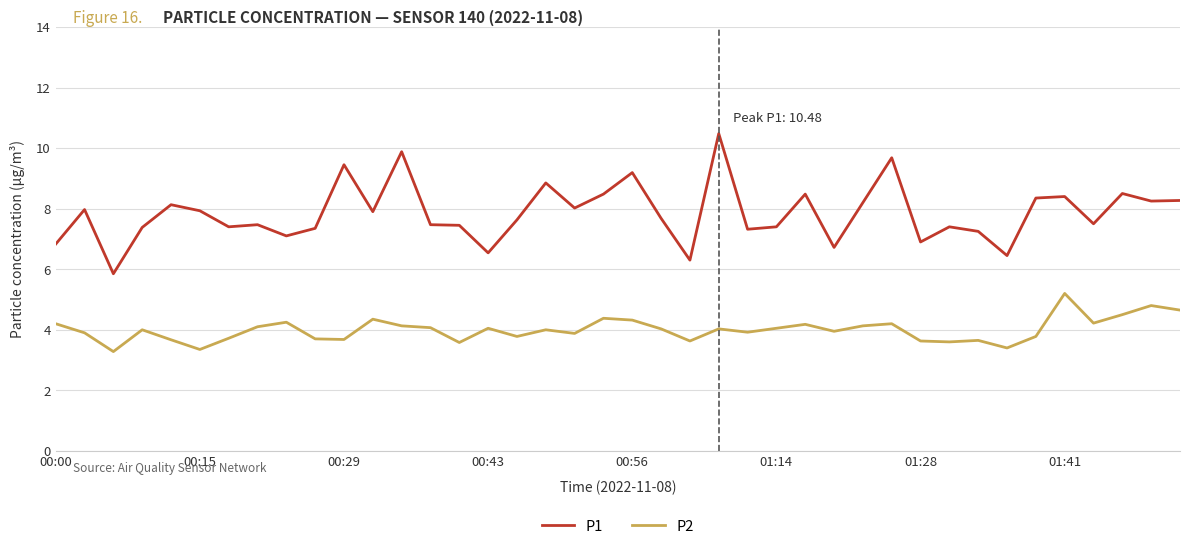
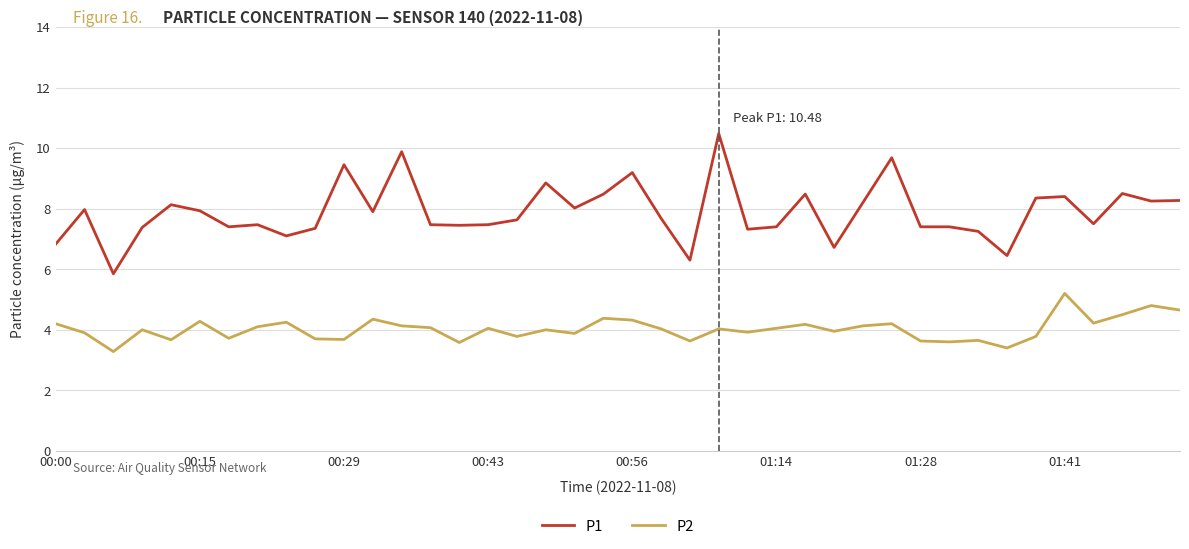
  {
    "P1": {
      "00:00": 6.8,
      "00:15": 7.9,
      "00:29": 9.5,
-     "00:43": 6.5,
+     "00:43": 7.5,
      "00:56": 9.2,
      "01:14": 7.4,
-     "01:28": 6.9,
+     "01:28": 7.4,
      "01:41": 8.4
    },
    "P2": {
      "00:00": 4.2,
-     "00:15": 3.4,
+     "00:15": 4.3,
      "00:29": 3.7,
      "00:43": 4.1,
      "00:56": 4.3,
      "01:14": 4.1,
      "01:28": 3.6,
      "01:41": 5.2
    }
  }
